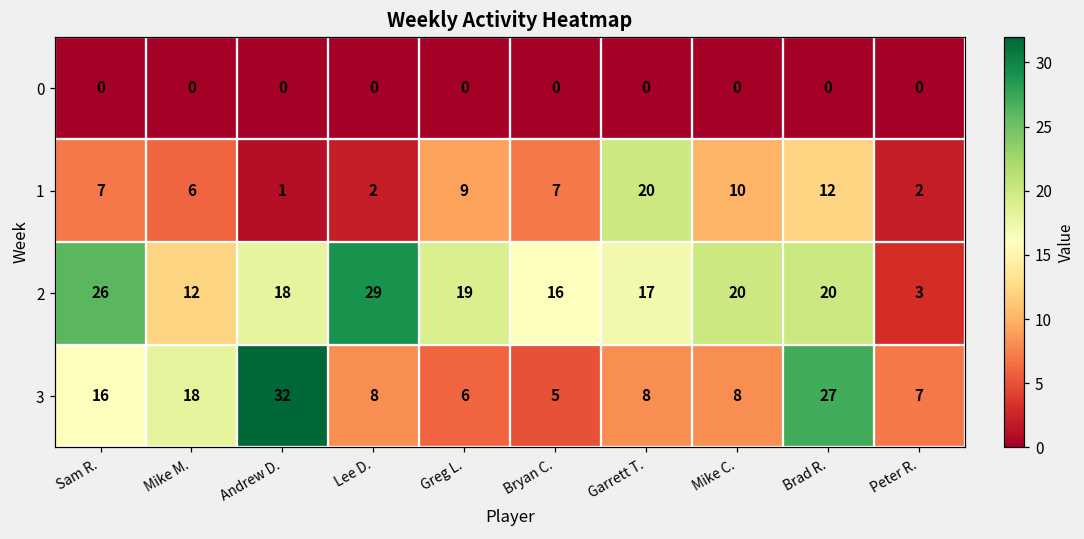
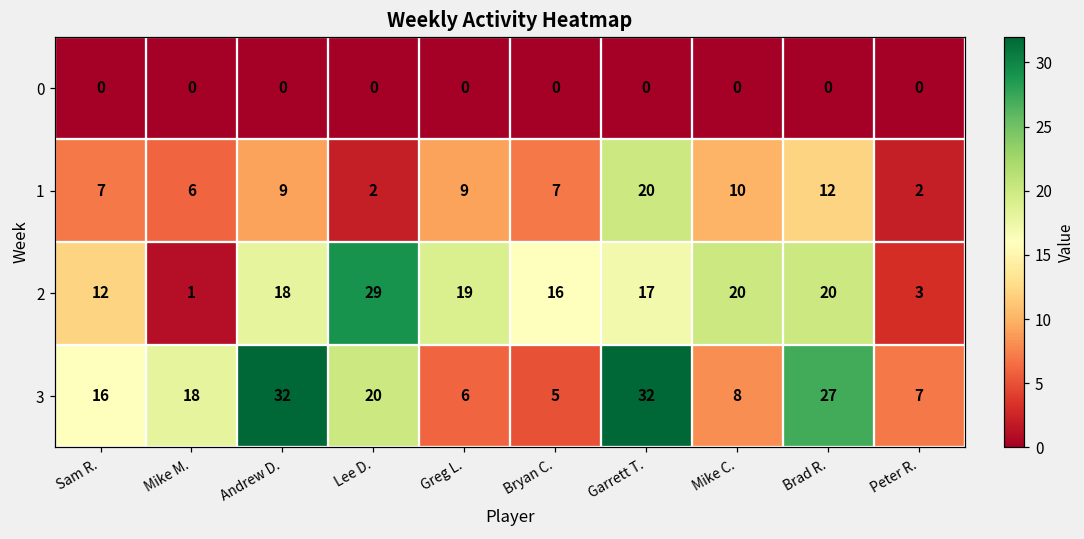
  {
    "0": {
      "Sam R.": 0,
      "Mike M.": 0,
      "Andrew D.": 0,
      "Lee D.": 0,
      "Greg L.": 0,
      "Bryan C.": 0,
      "Garrett T.": 0,
      "Mike C.": 0,
      "Brad R.": 0,
      "Peter R.": 0
    },
    "1": {
      "Sam R.": 7,
      "Mike M.": 6,
-     "Andrew D.": 1,
+     "Andrew D.": 9,
      "Lee D.": 2,
      "Greg L.": 9,
      "Bryan C.": 7,
      "Garrett T.": 20,
      "Mike C.": 10,
      "Brad R.": 12,
      "Peter R.": 2
    },
    "2": {
-     "Sam R.": 26,
-     "Mike M.": 12,
+     "Sam R.": 12,
+     "Mike M.": 1,
      "Andrew D.": 18,
      "Lee D.": 29,
      "Greg L.": 19,
      "Bryan C.": 16,
      "Garrett T.": 17,
      "Mike C.": 20,
      "Brad R.": 20,
      "Peter R.": 3
    },
    "3": {
      "Sam R.": 16,
      "Mike M.": 18,
      "Andrew D.": 32,
-     "Lee D.": 8,
+     "Lee D.": 20,
      "Greg L.": 6,
      "Bryan C.": 5,
-     "Garrett T.": 8,
+     "Garrett T.": 32,
      "Mike C.": 8,
      "Brad R.": 27,
      "Peter R.": 7
    }
  }
